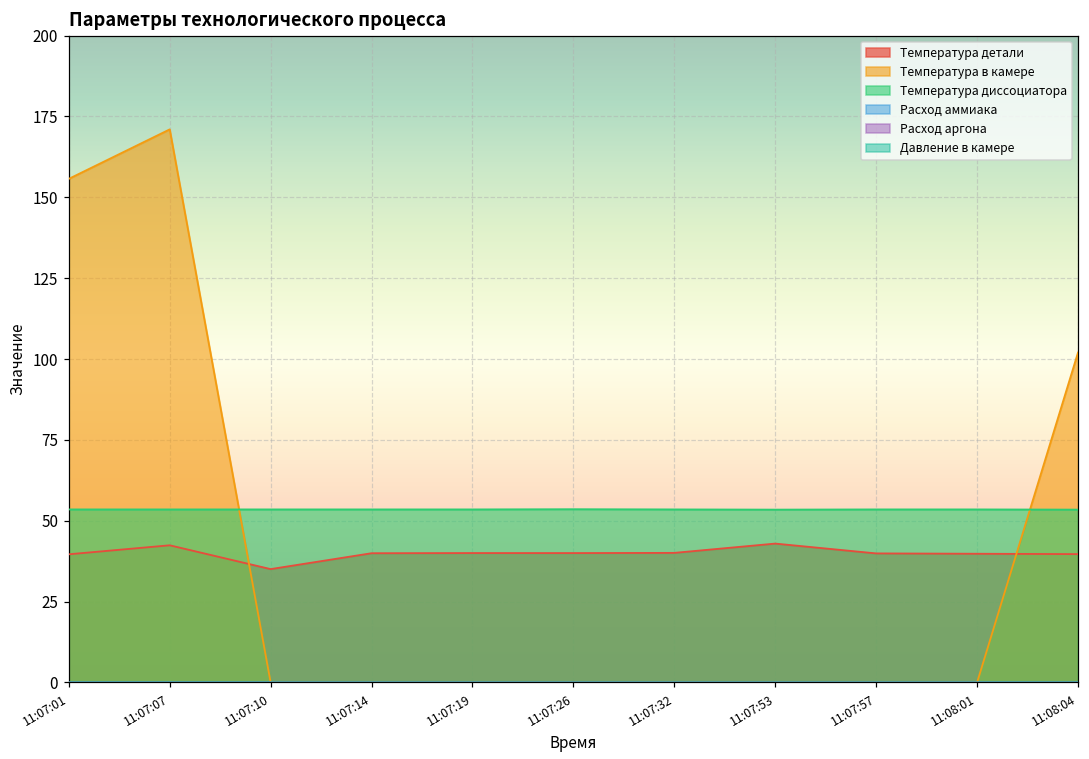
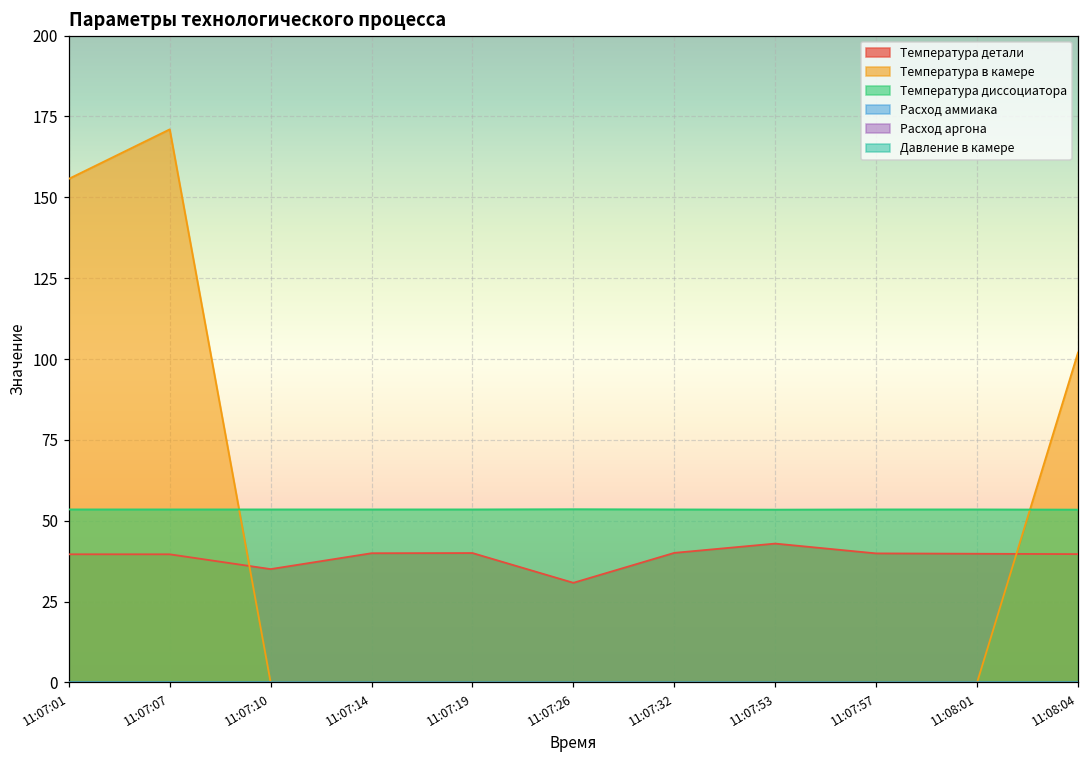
  {
    "Температура детали": {
      "11:07:01": 40,
-     "11:07:07": 42,
+     "11:07:07": 40,
      "11:07:10": 35,
      "11:07:14": 40,
      "11:07:19": 40,
-     "11:07:26": 40,
+     "11:07:26": 31,
      "11:07:32": 40,
      "11:07:53": 43,
      "11:07:57": 40,
      "11:08:01": 40,
      "11:08:04": 40
    },
    "Температура в камере": {
      "11:07:01": 156,
      "11:07:07": 171,
      "11:08:04": 102
    }
  }
